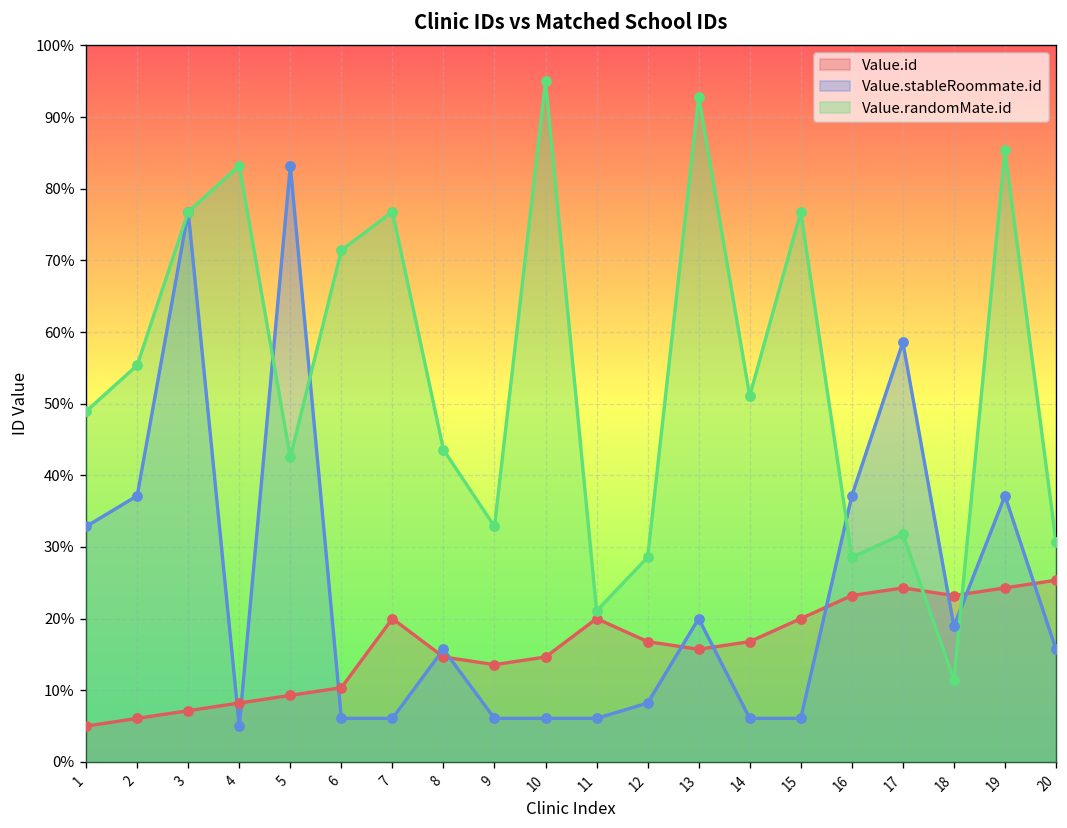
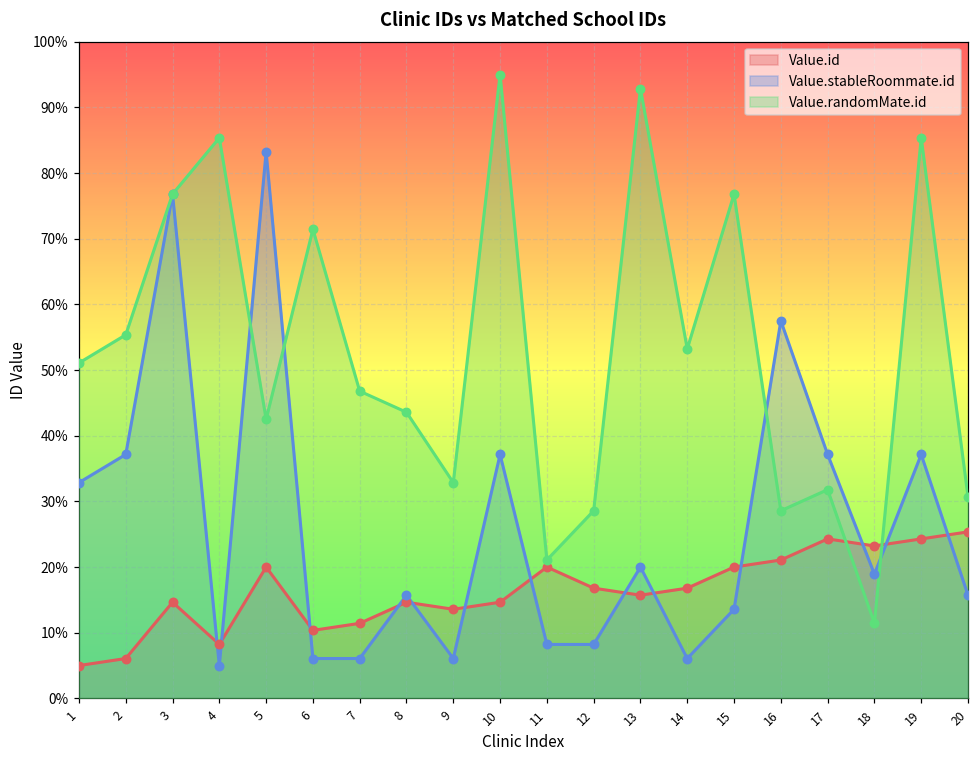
  {
    "Value.id": {
      "1": "5%",
      "2": "6%",
-     "3": "7%",
+     "3": "15%",
      "4": "8%",
-     "5": "9%",
+     "5": "20%",
      "6": "10%",
-     "7": "20%",
+     "7": "11%",
      "8": "15%",
      "9": "14%",
      "10": "15%",
      "11": "20%",
      "12": "17%",
      "13": "16%",
      "14": "17%",
      "15": "20%",
-     "16": "23%",
+     "16": "21%",
      "17": "24%",
      "18": "23%",
      "19": "24%",
      "20": "25%"
    },
    "Value.stableRoommate.id": {
      "1": "33%",
      "2": "37%",
      "4": "5%",
      "5": "83%",
      "6": "6%",
      "7": "6%",
      "8": "16%",
      "9": "6%",
-     "10": "6%",
-     "11": "6%",
+     "10": "37%",
+     "11": "8%",
      "12": "8%",
      "13": "20%",
      "14": "6%",
-     "15": "6%",
-     "16": "37%",
-     "17": "59%",
+     "15": "14%",
+     "16": "58%",
+     "17": "37%",
      "18": "19%",
      "19": "37%",
      "20": "16%"
    },
    "Value.randomMate.id": {
-     "1": "49%",
+     "1": "51%",
      "2": "55%",
-     "4": "83%",
+     "4": "85%",
      "5": "43%",
      "6": "71%",
-     "7": "77%",
+     "7": "47%",
      "8": "44%",
      "9": "33%",
      "10": "95%",
      "11": "21%",
      "12": "29%",
      "13": "93%",
-     "14": "51%",
+     "14": "53%",
      "15": "77%",
      "16": "29%",
      "17": "32%",
      "18": "11%",
      "19": "85%",
      "20": "31%"
    }
  }
